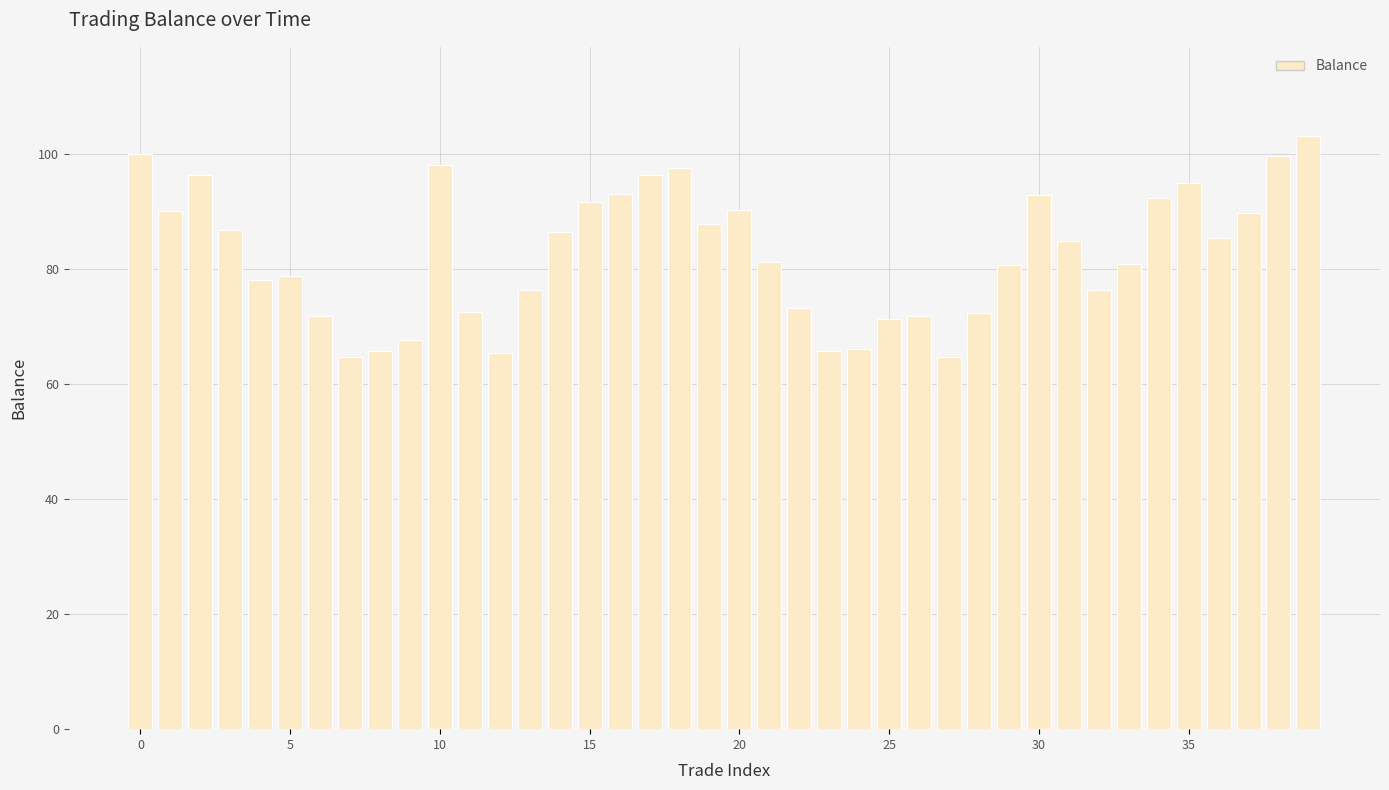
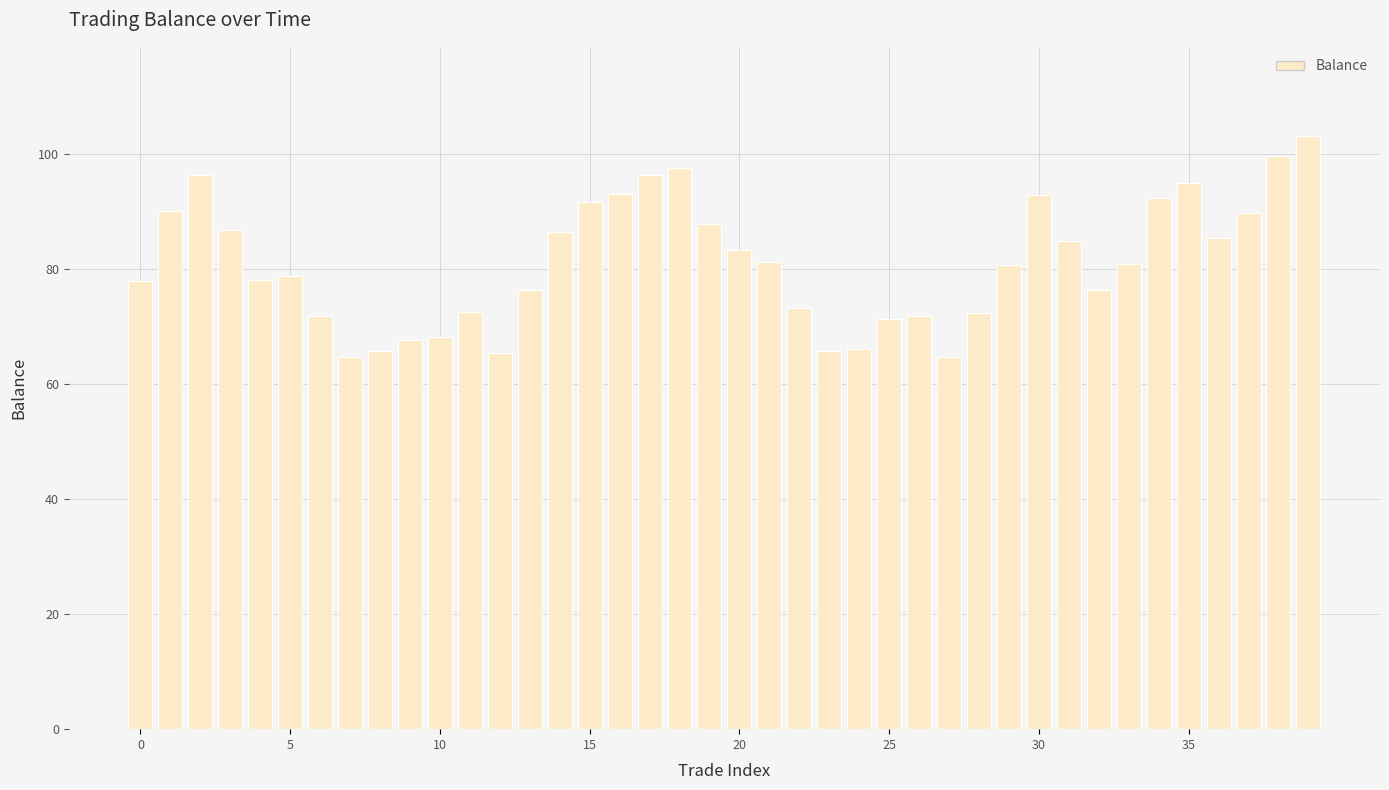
  {
-   "0": 100,
+   "0": 78,
    "5": 79,
-   "10": 98,
+   "10": 68,
    "15": 92,
-   "20": 90,
+   "20": 83,
    "25": 71,
    "30": 93,
    "35": 95
  }
